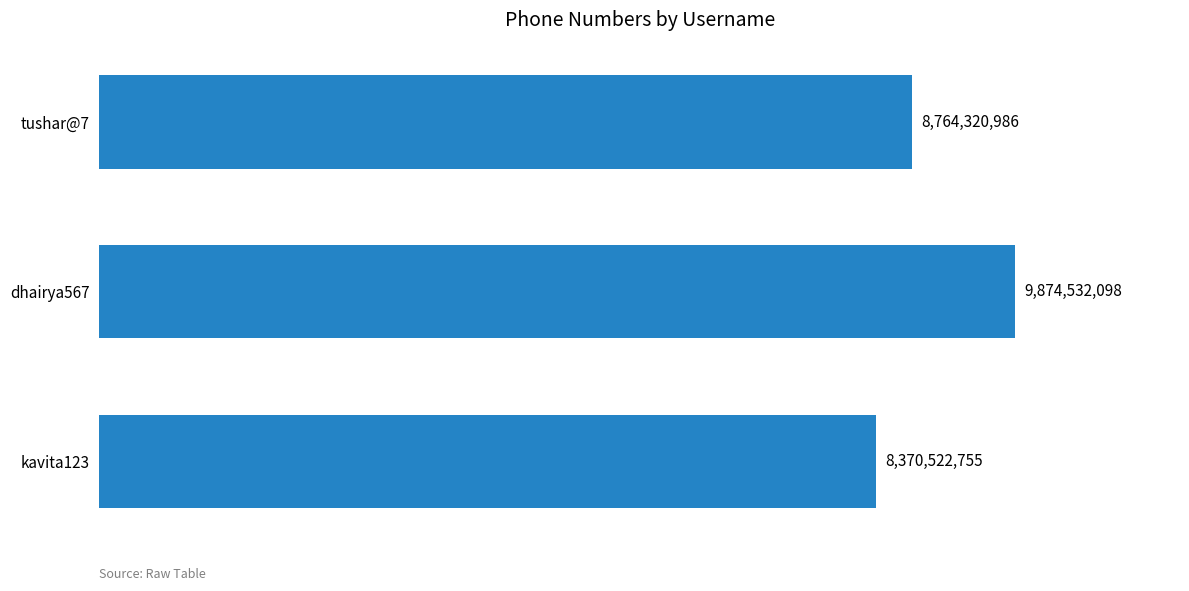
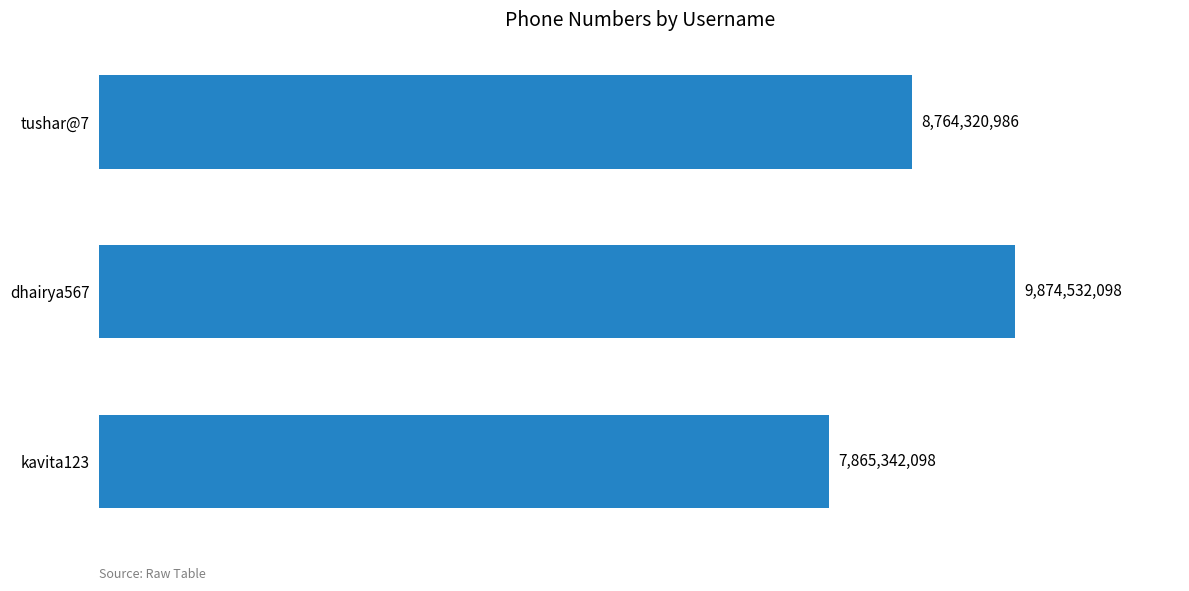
  {
    "tushar@7": "8,764,320,986",
    "dhairya567": "9,874,532,098",
-   "kavita123": "8,370,522,755"
+   "kavita123": "7,865,342,098"
  }
